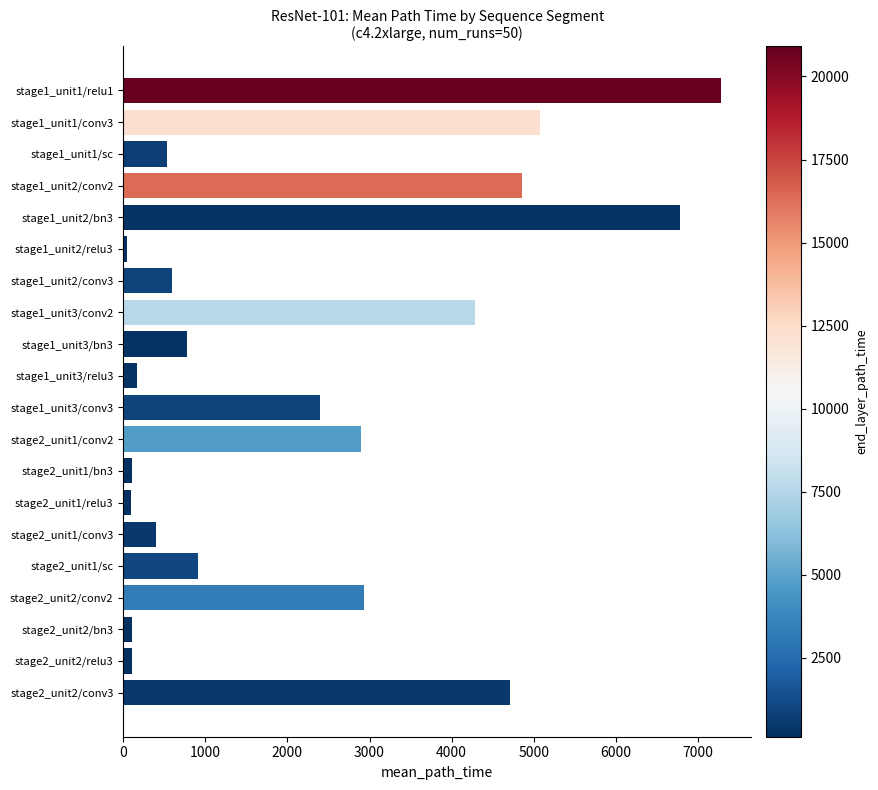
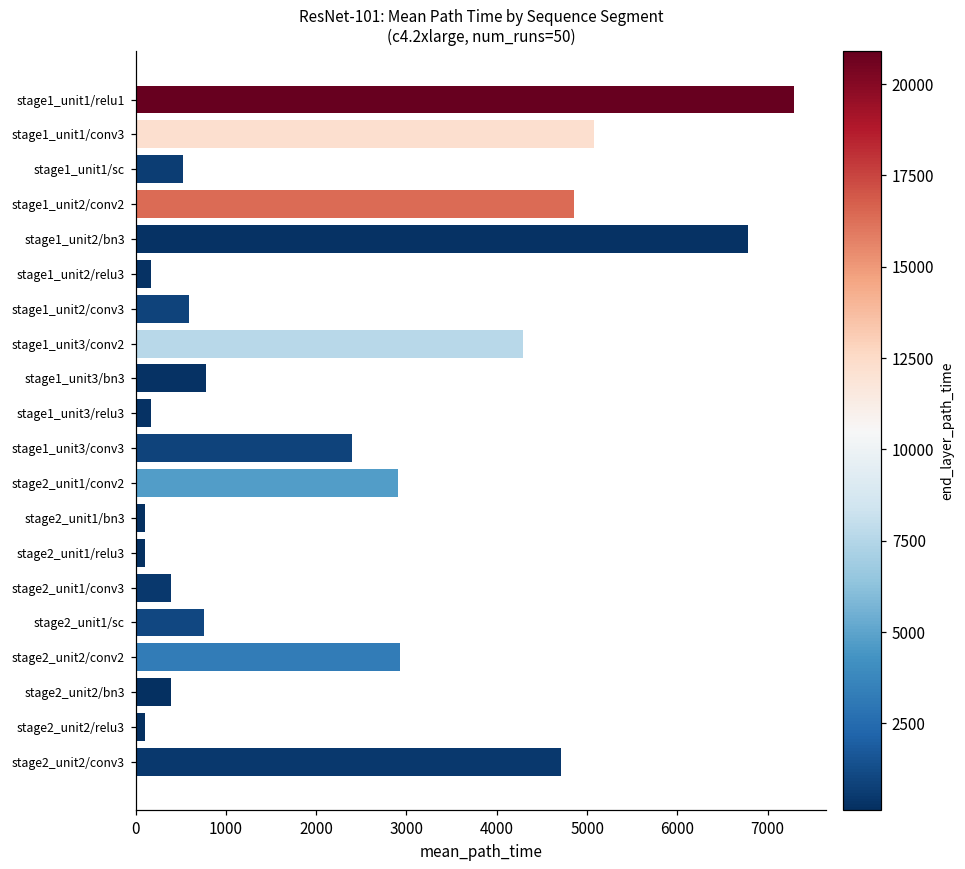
  {
    "stage1_unit1/relu1": 7300,
    "stage1_unit1/conv3": 5100,
    "stage1_unit1/sc": 500,
    "stage1_unit2/conv2": 4900,
    "stage1_unit2/bn3": 6800,
-   "stage1_unit2/relu3": 100,
+   "stage1_unit2/relu3": 200,
    "stage1_unit2/conv3": 600,
    "stage1_unit3/conv2": 4300,
    "stage1_unit3/bn3": 800,
    "stage1_unit3/relu3": 200,
    "stage1_unit3/conv3": 2400,
    "stage2_unit1/conv2": 2900,
    "stage2_unit1/bn3": 100,
    "stage2_unit1/relu3": 100,
    "stage2_unit1/conv3": 400,
-   "stage2_unit1/sc": 900,
+   "stage2_unit1/sc": 800,
    "stage2_unit2/conv2": 2900,
-   "stage2_unit2/bn3": 100,
+   "stage2_unit2/bn3": 400,
    "stage2_unit2/relu3": 100,
    "stage2_unit2/conv3": 4700
  }
